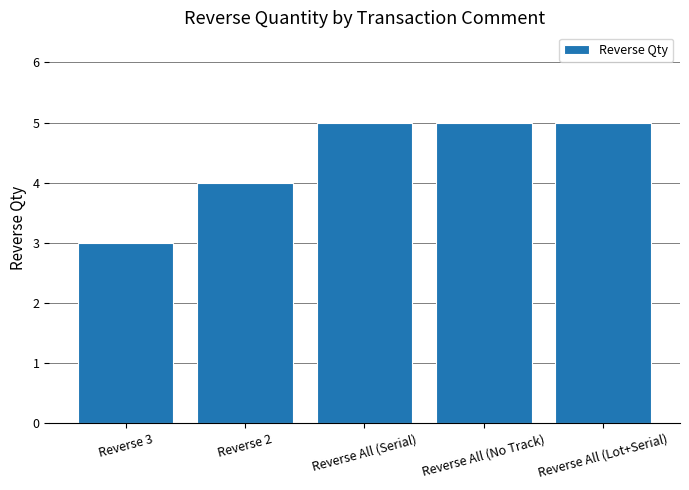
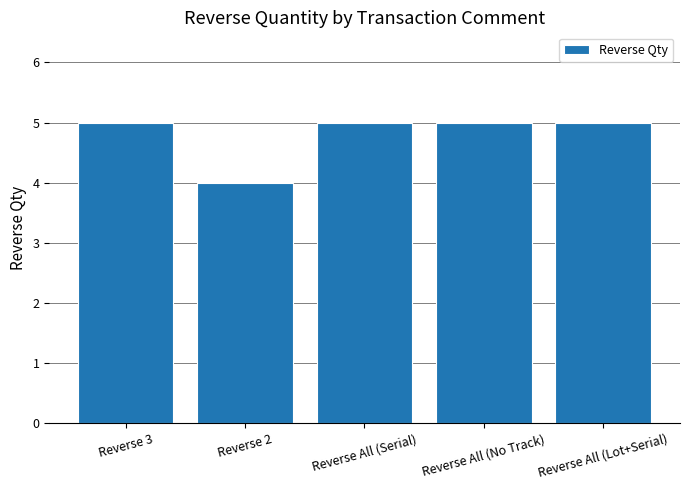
  {
-   "Reverse 3": 3,
+   "Reverse 3": 5,
    "Reverse 2": 4,
    "Reverse All (Serial)": 5,
    "Reverse All (No Track)": 5,
    "Reverse All (Lot+Serial)": 5
  }
